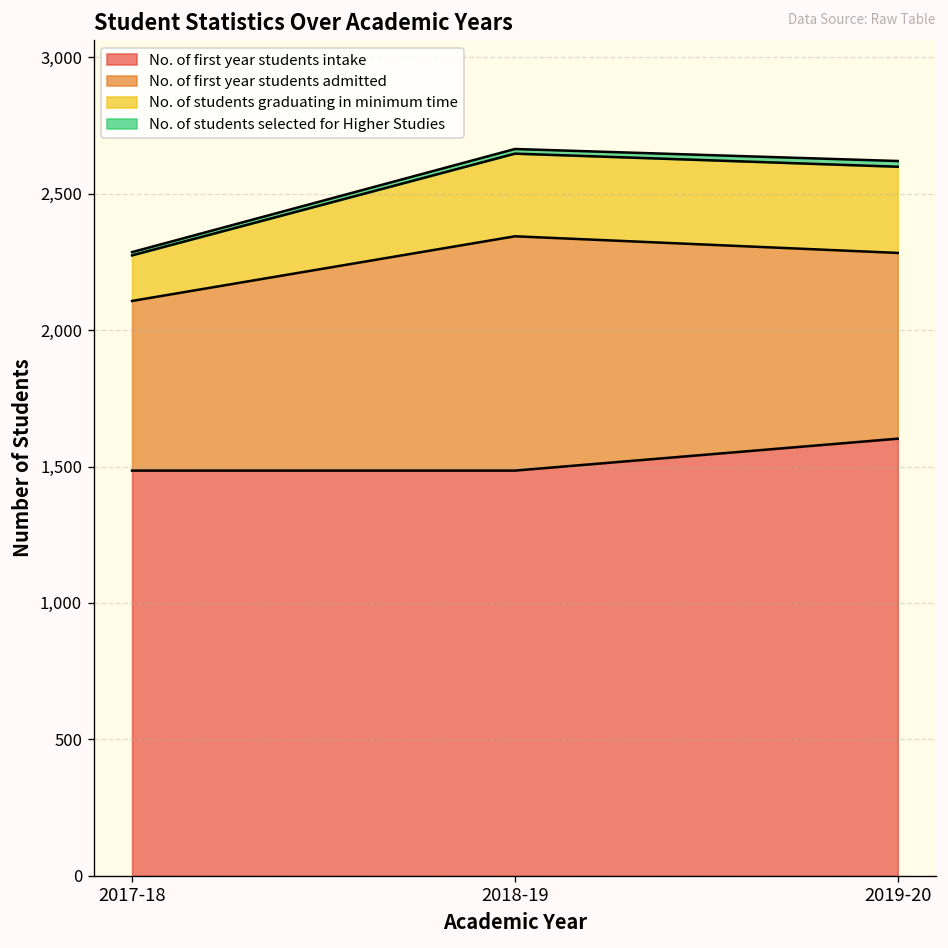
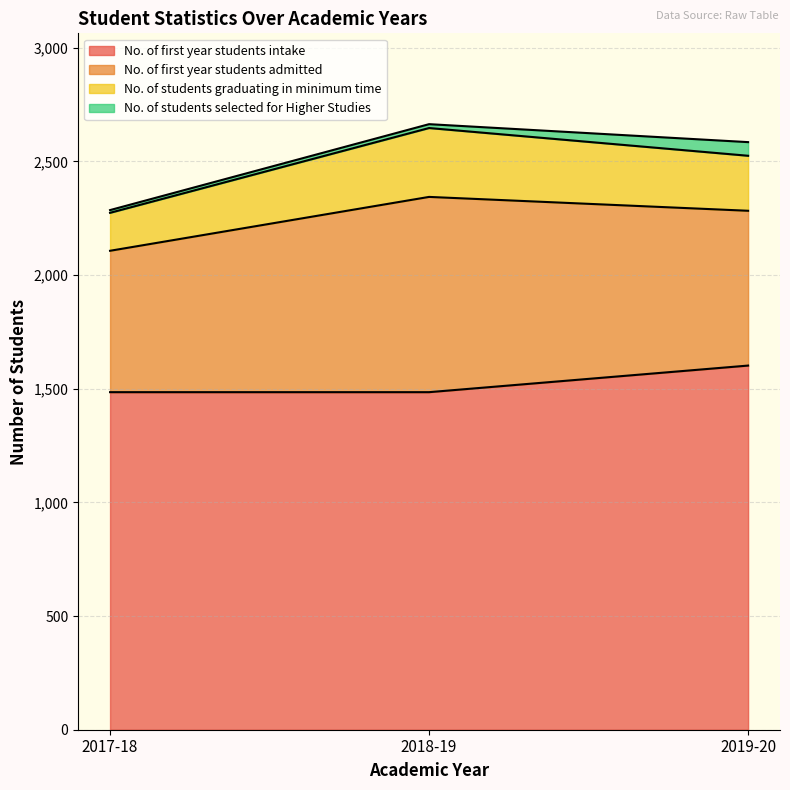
  {
    "No. of students graduating in minimum time": {
      "2017-18": 170,
      "2018-19": 300,
-     "2019-20": 320
+     "2019-20": 240
    },
    "No. of students selected for Higher Studies": {
      "2017-18": 10,
      "2018-19": 20,
-     "2019-20": 20
+     "2019-20": 60
    }
  }
